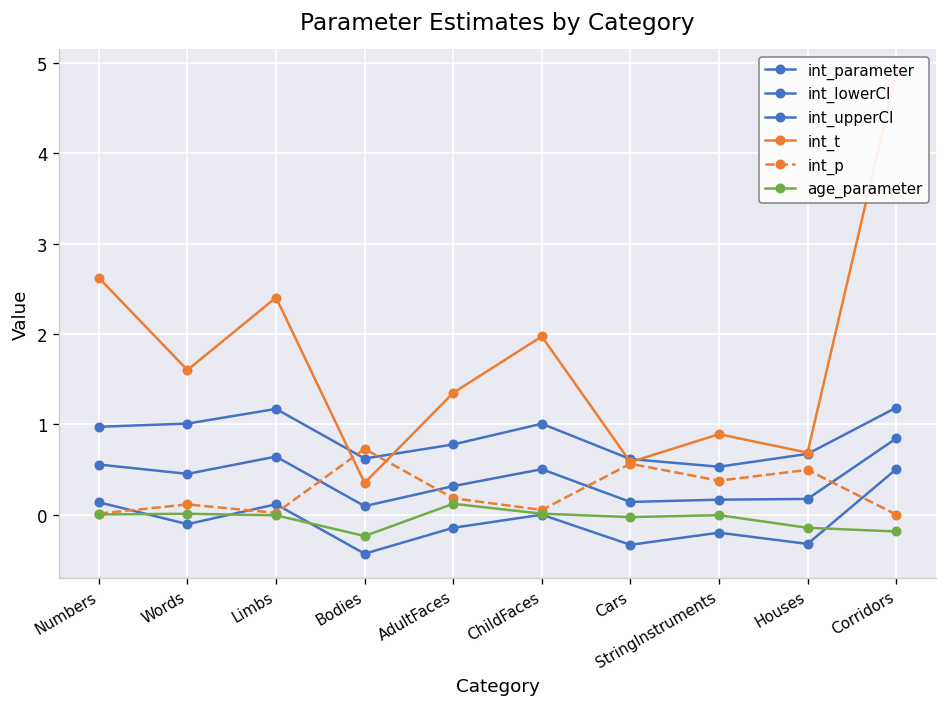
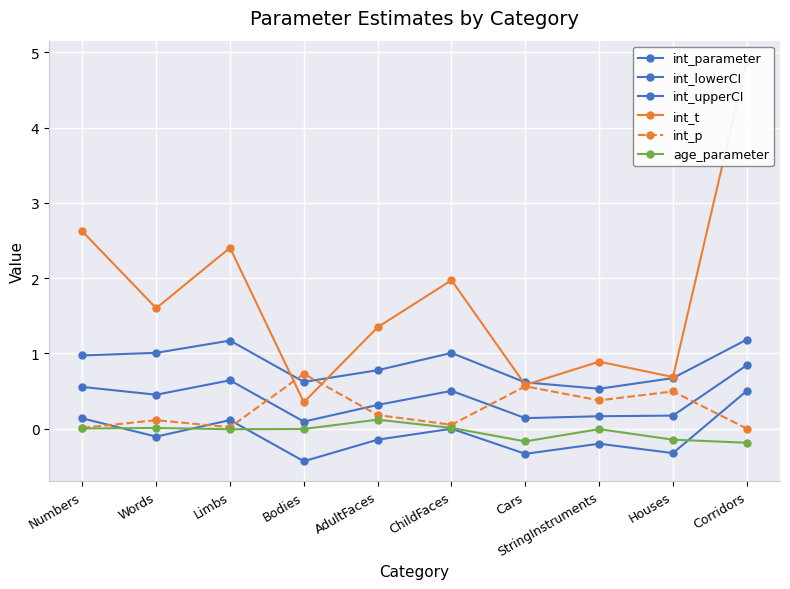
  {
    "age_parameter": {
      "Words": 0.0,
-     "Bodies": -0.2,
+     "Bodies": 0.0,
      "AdultFaces": 0.1,
-     "Cars": 0.0,
+     "Cars": -0.2,
      "StringInstruments": 0.0,
      "Houses": -0.1,
      "Corridors": -0.2
    }
  }
